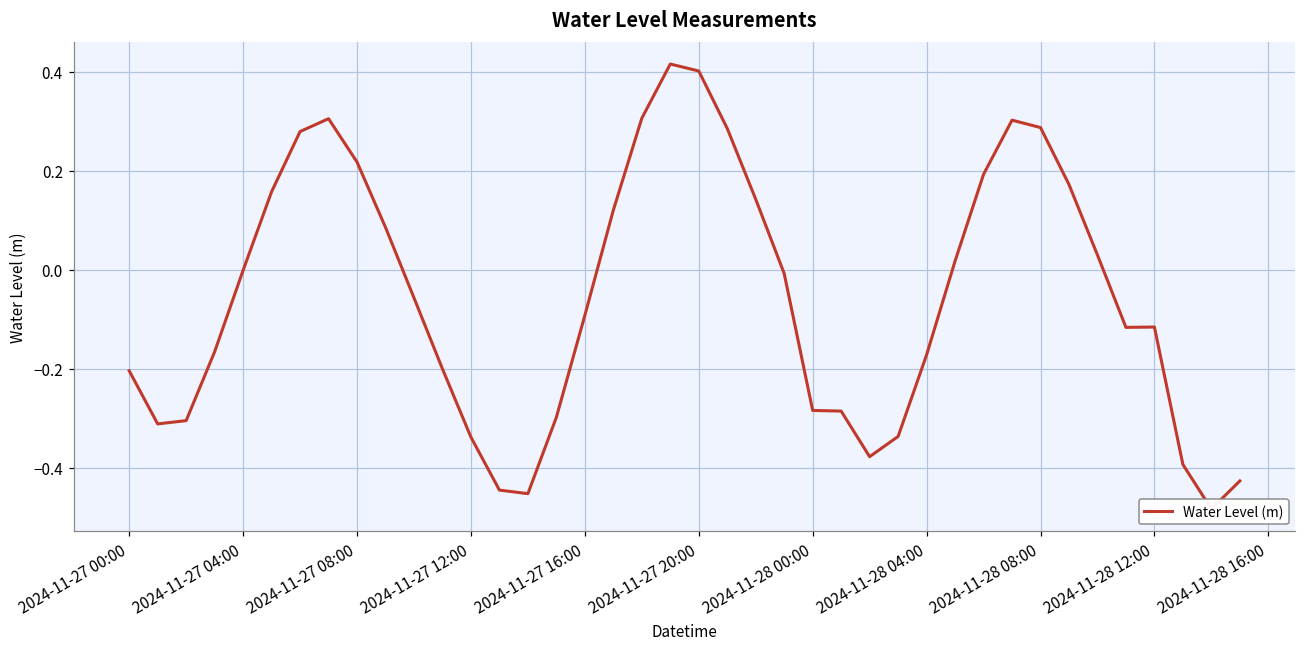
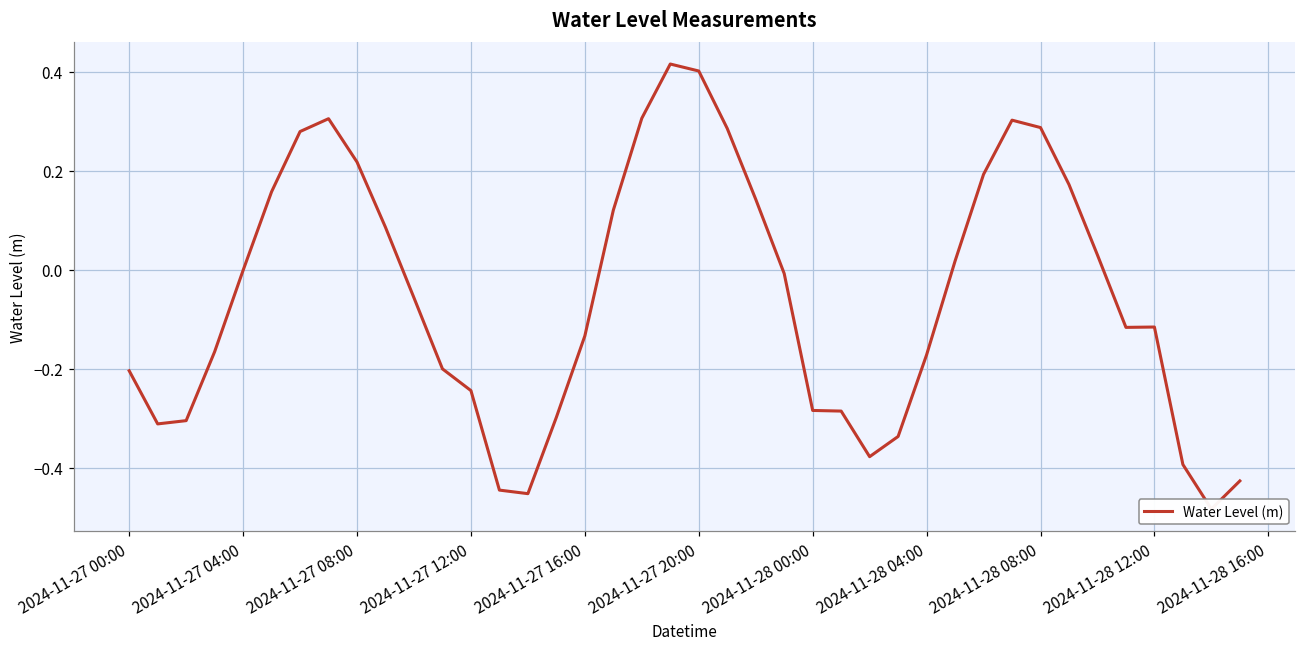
  {
    "2024-11-27 00:00": -0.20,
    "2024-11-27 04:00": 0.00,
    "2024-11-27 08:00": 0.22,
-   "2024-11-27 12:00": -0.34,
-   "2024-11-27 16:00": -0.09,
+   "2024-11-27 12:00": -0.24,
+   "2024-11-27 16:00": -0.13,
    "2024-11-27 20:00": 0.40,
    "2024-11-28 00:00": -0.28,
    "2024-11-28 04:00": -0.17,
    "2024-11-28 08:00": 0.29,
    "2024-11-28 12:00": -0.12
  }
